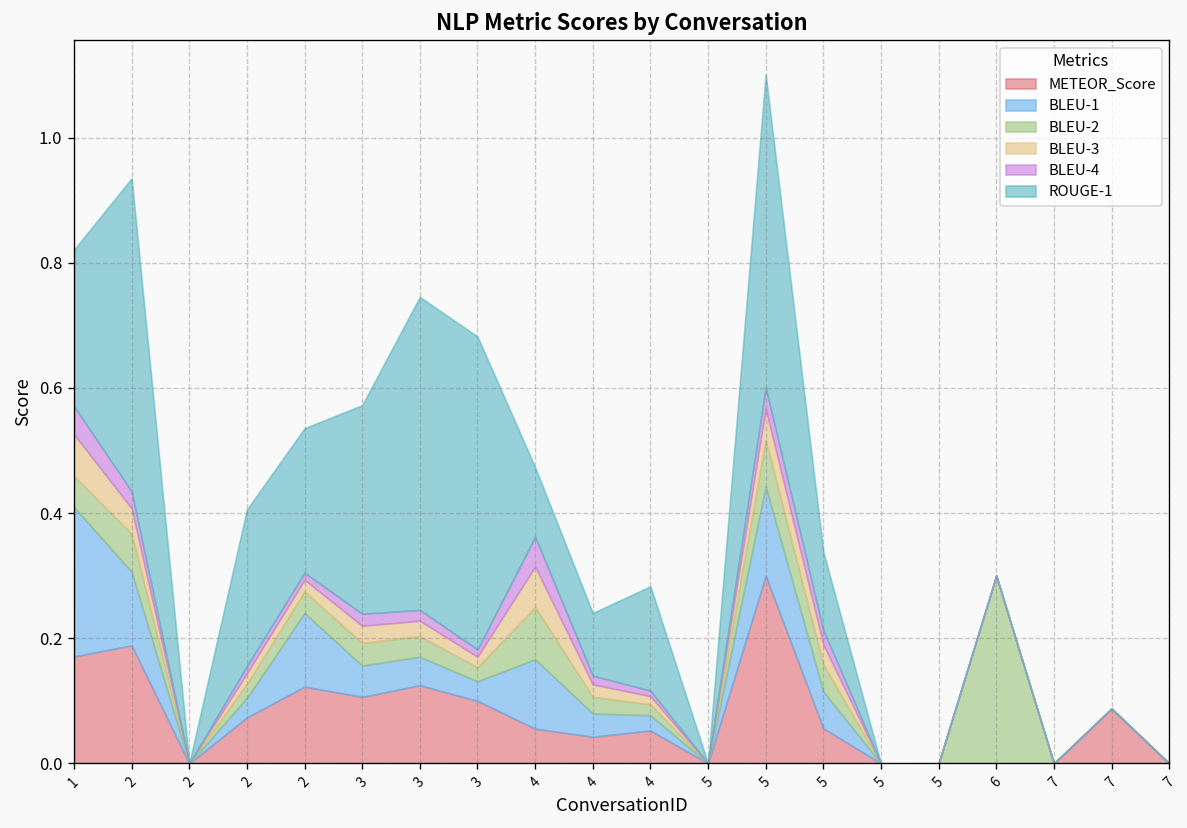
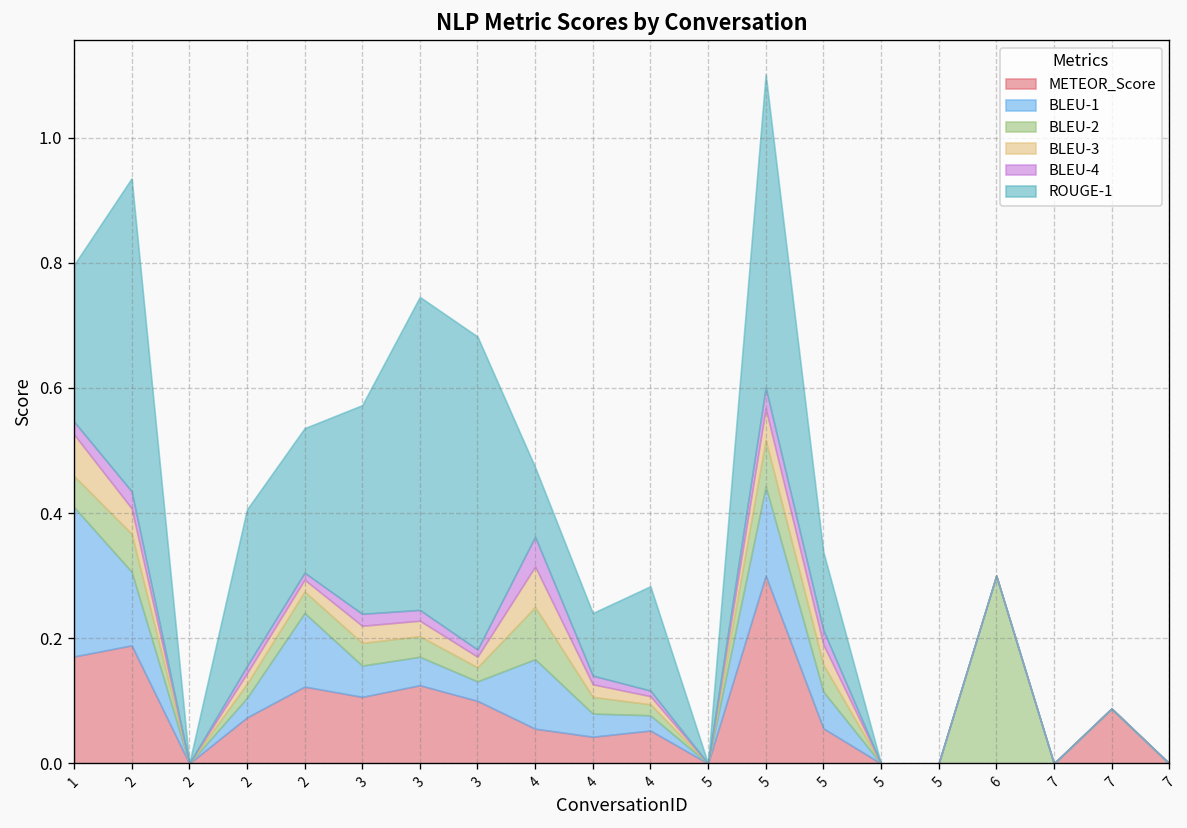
  {
    "METEOR_Score": {
      "1": 0.17
    },
    "BLEU-2": {
      "1": 0.05
    },
    "BLEU-3": {
      "1": 0.07
    },
    "BLEU-4": {
-     "1": 0.04
+     "1": 0.02
    }
  }
